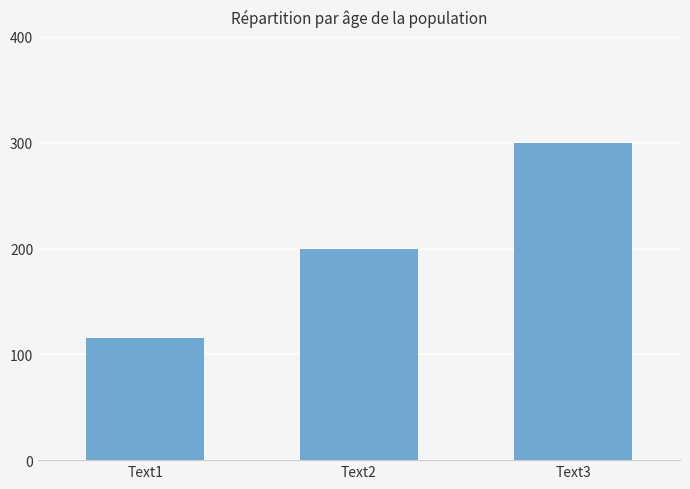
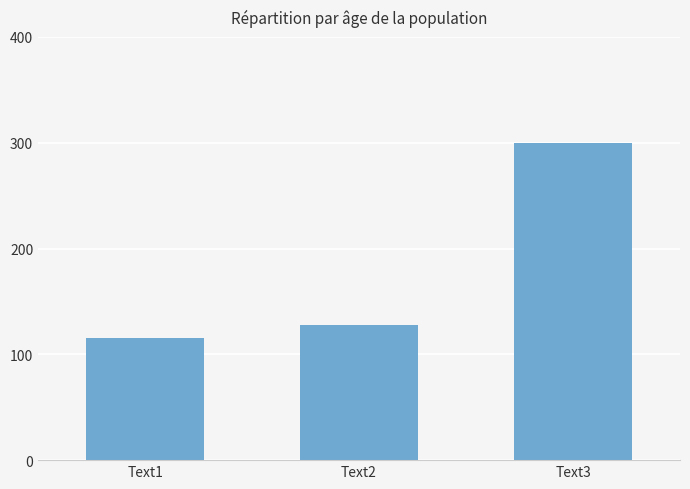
  {
    "Text1": 115,
-   "Text2": 200,
+   "Text2": 128,
    "Text3": 300
  }
